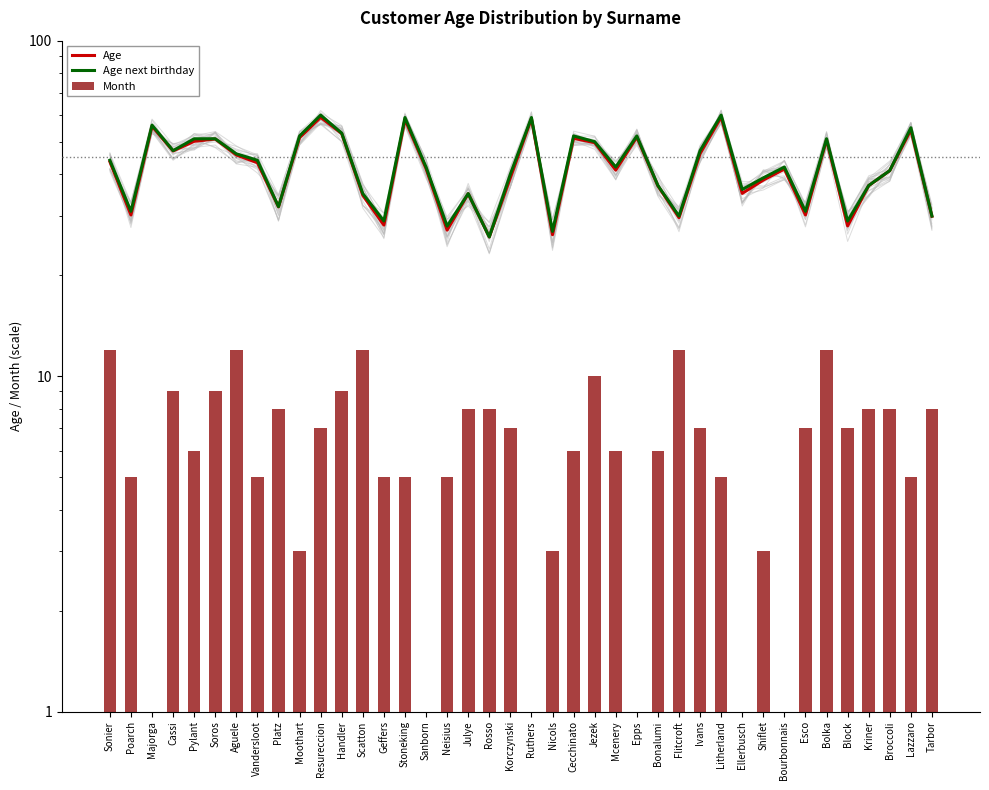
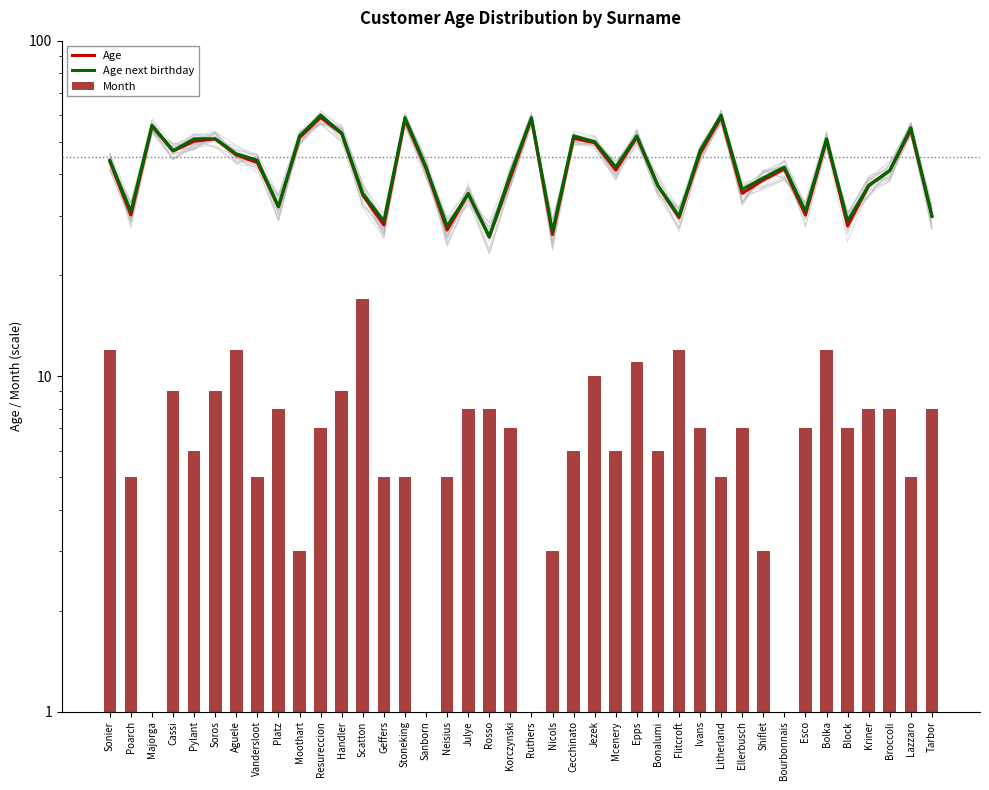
  {
    "Month": {
      "Sonier": 12,
      "Poarch": 5,
      "Majorga": 1,
      "Cassi": 9,
      "Pylant": 6,
      "Soros": 9,
      "Aguele": 12,
      "Vandersloot": 5,
      "Platz": 8,
      "Moothart": 3,
      "Resureccion": 7,
      "Handler": 9,
-     "Scatton": 12,
+     "Scatton": 17,
      "Geffers": 5,
      "Stoneking": 5,
      "Sanborn": 1,
      "Neisius": 5,
      "Julye": 8,
      "Rosso": 8,
      "Korczynski": 7,
      "Ruthers": 1,
      "Nicols": 3,
      "Cecchinato": 6,
      "Jezek": 10,
      "Mcenery": 6,
-     "Epps": 1,
+     "Epps": 11,
      "Bonalumi": 6,
      "Flitcroft": 12,
      "Ivans": 7,
      "Litherland": 5,
-     "Ellerbusch": 1,
+     "Ellerbusch": 7,
      "Shiflet": 3,
      "Bourbonnais": 1,
      "Esco": 7,
      "Bolka": 12,
      "Block": 7,
      "Kriner": 8,
      "Broccoli": 8,
      "Lazzaro": 5,
      "Tarbor": 8
    }
  }
